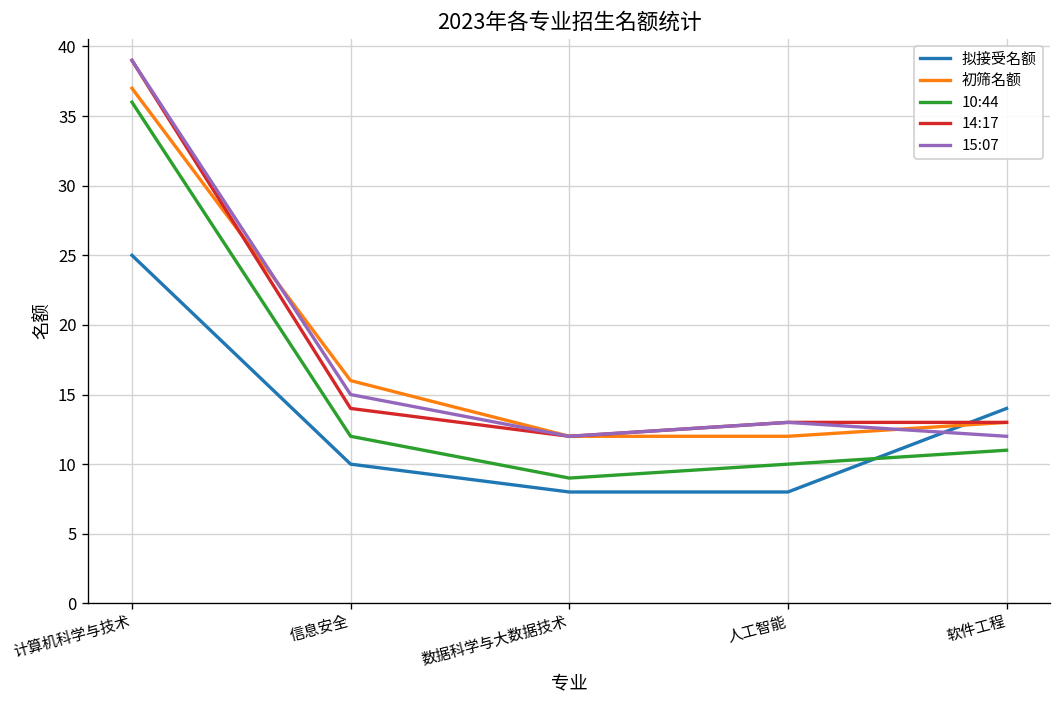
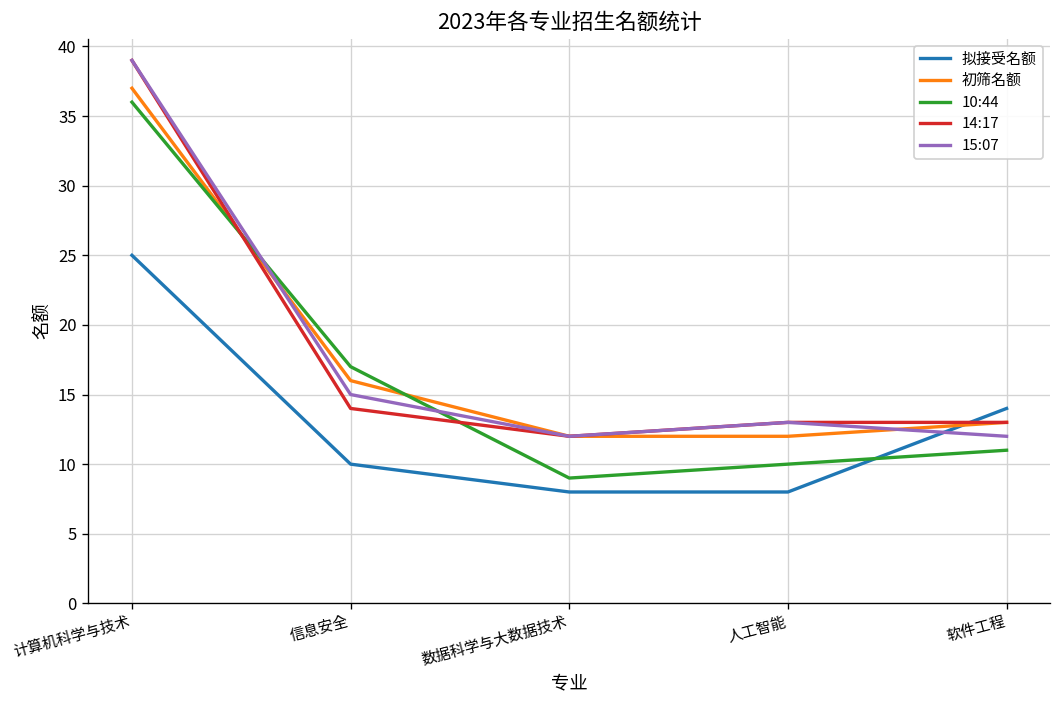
  {
    "拟接受名额": {
      "计算机科学与技术": 25,
      "信息安全": 10,
      "数据科学与大数据技术": 8,
      "人工智能": 8,
      "软件工程": 14
    },
    "初筛名额": {
      "计算机科学与技术": 37,
      "信息安全": 16,
      "人工智能": 12
    },
    "10:44": {
      "计算机科学与技术": 36,
-     "信息安全": 12,
+     "信息安全": 17,
      "数据科学与大数据技术": 9,
      "人工智能": 10,
      "软件工程": 11
    },
    "14:17": {
      "信息安全": 14
    },
    "15:07": {
      "信息安全": 15,
      "软件工程": 12
    }
  }
